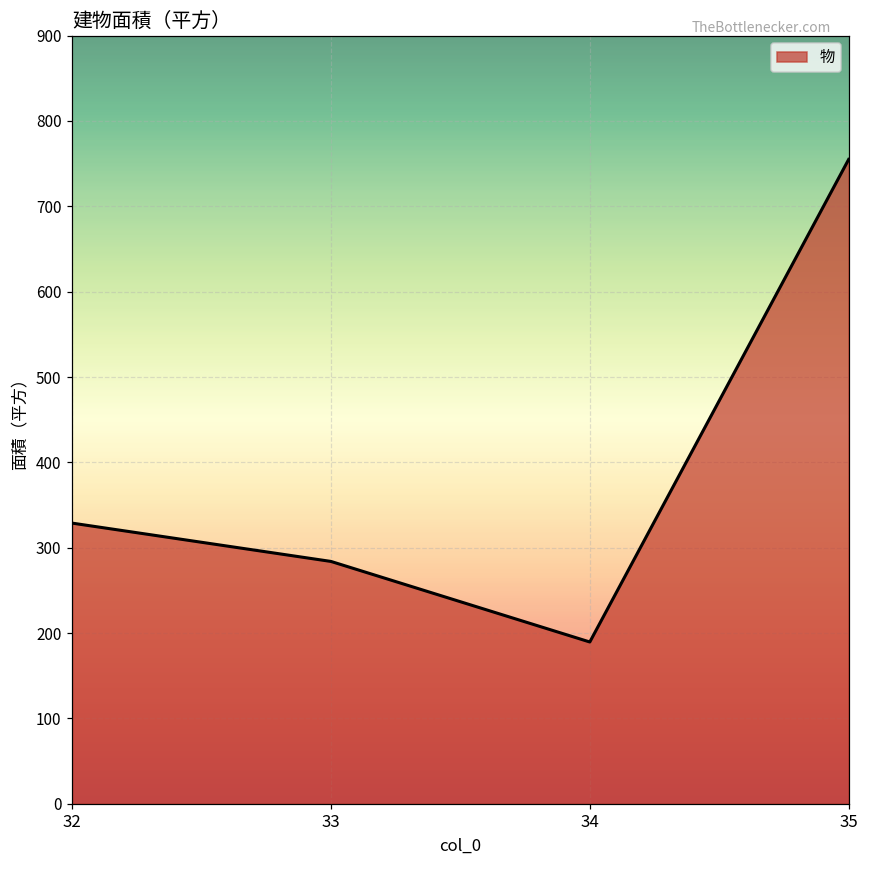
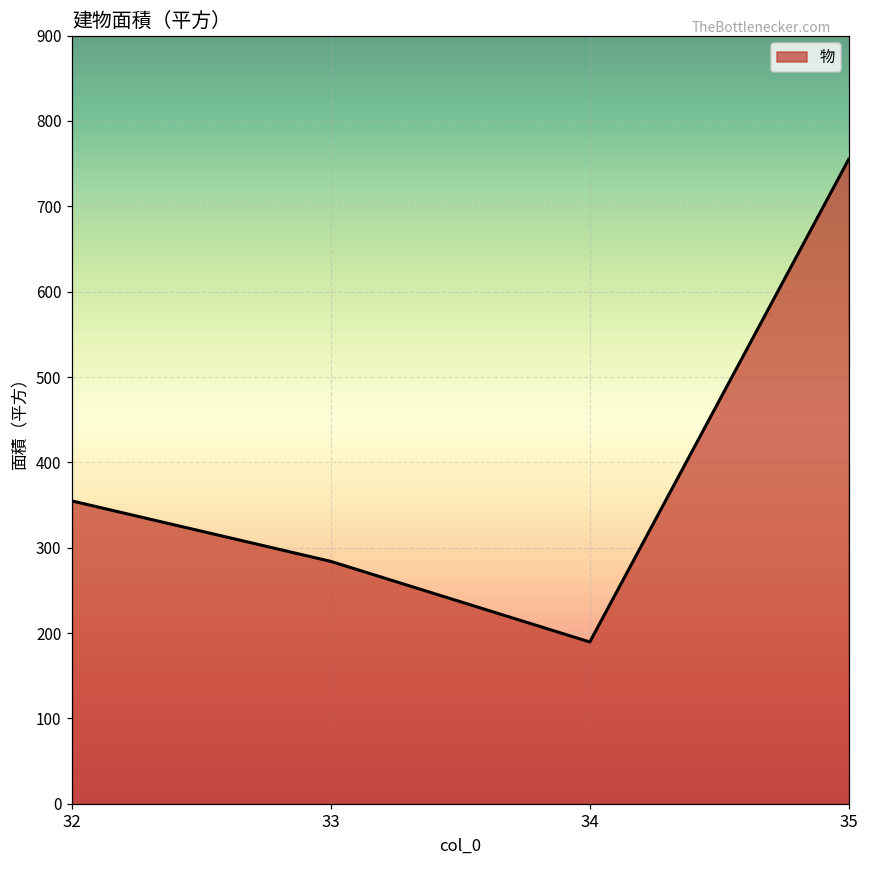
  {
-   "32": 330,
+   "32": 350,
    "33": 280,
    "34": 190,
    "35": 750
  }
